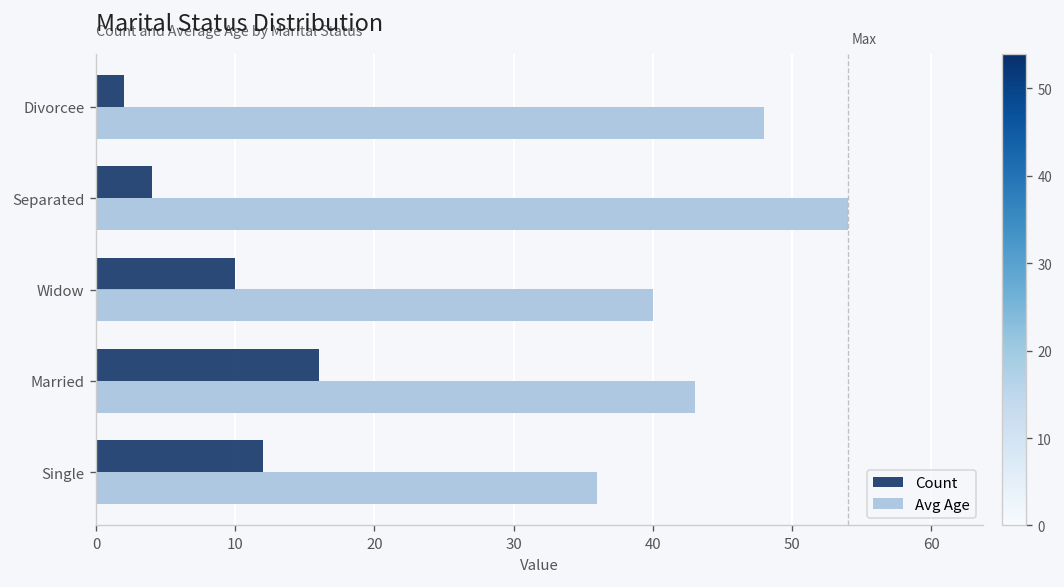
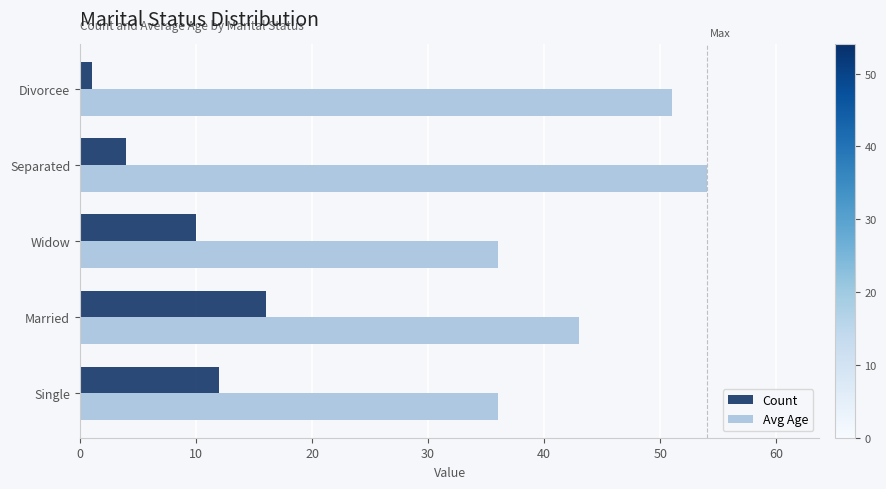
  {
    "Count": {
-     "Divorcee": 2,
+     "Divorcee": 1,
      "Separated": 4,
      "Widow": 10,
      "Married": 16,
      "Single": 12
    },
    "Avg Age": {
-     "Divorcee": 48,
+     "Divorcee": 51,
      "Separated": 54,
-     "Widow": 40,
+     "Widow": 36,
      "Married": 43,
      "Single": 36
    }
  }
